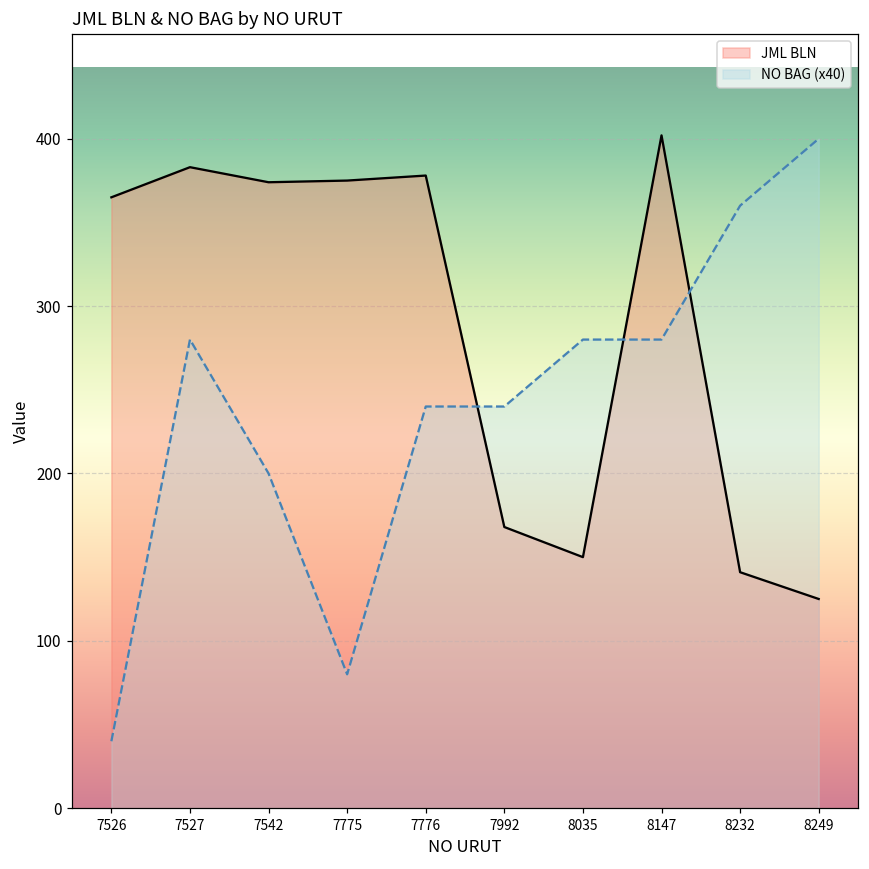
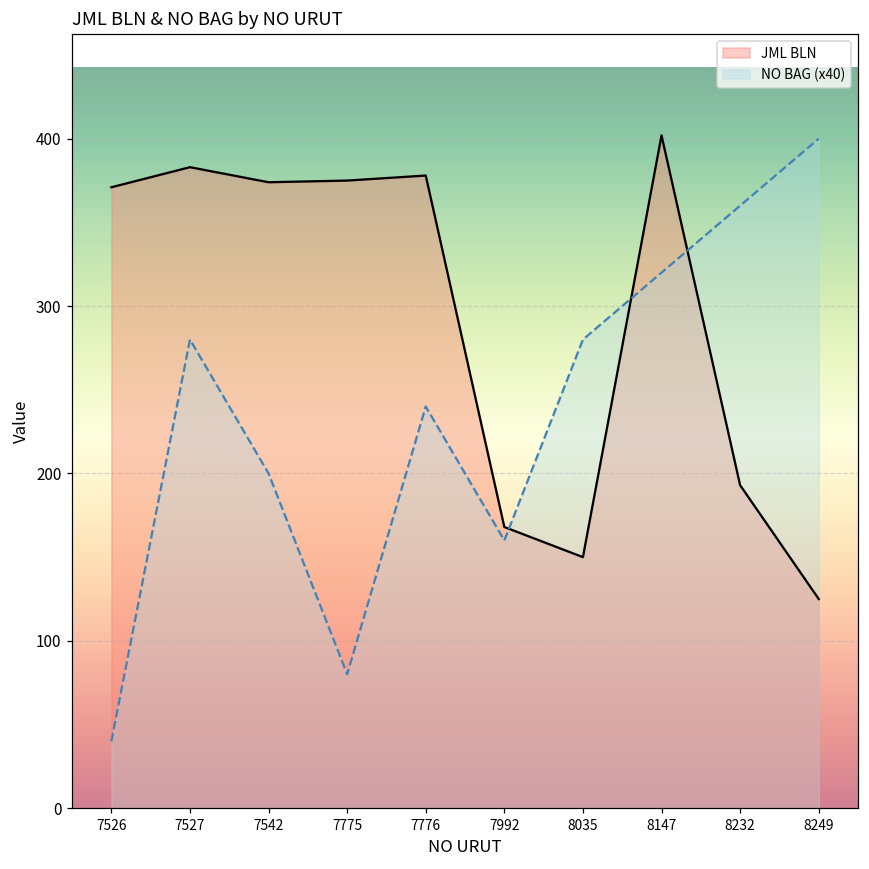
  {
    "JML BLN": {
-     "7526": 365,
+     "7526": 371,
      "7527": 383,
      "7542": 374,
      "7775": 375,
      "7776": 378,
      "7992": 168,
      "8035": 150,
      "8147": 402,
-     "8232": 141,
+     "8232": 193,
      "8249": 125
    },
    "NO BAG (x40)": {
      "7526": 40,
      "7527": 280,
      "7542": 200,
      "7775": 80,
      "7776": 240,
-     "7992": 240,
+     "7992": 160,
      "8035": 280,
-     "8147": 280,
+     "8147": 320,
      "8232": 360,
      "8249": 400
    }
  }
